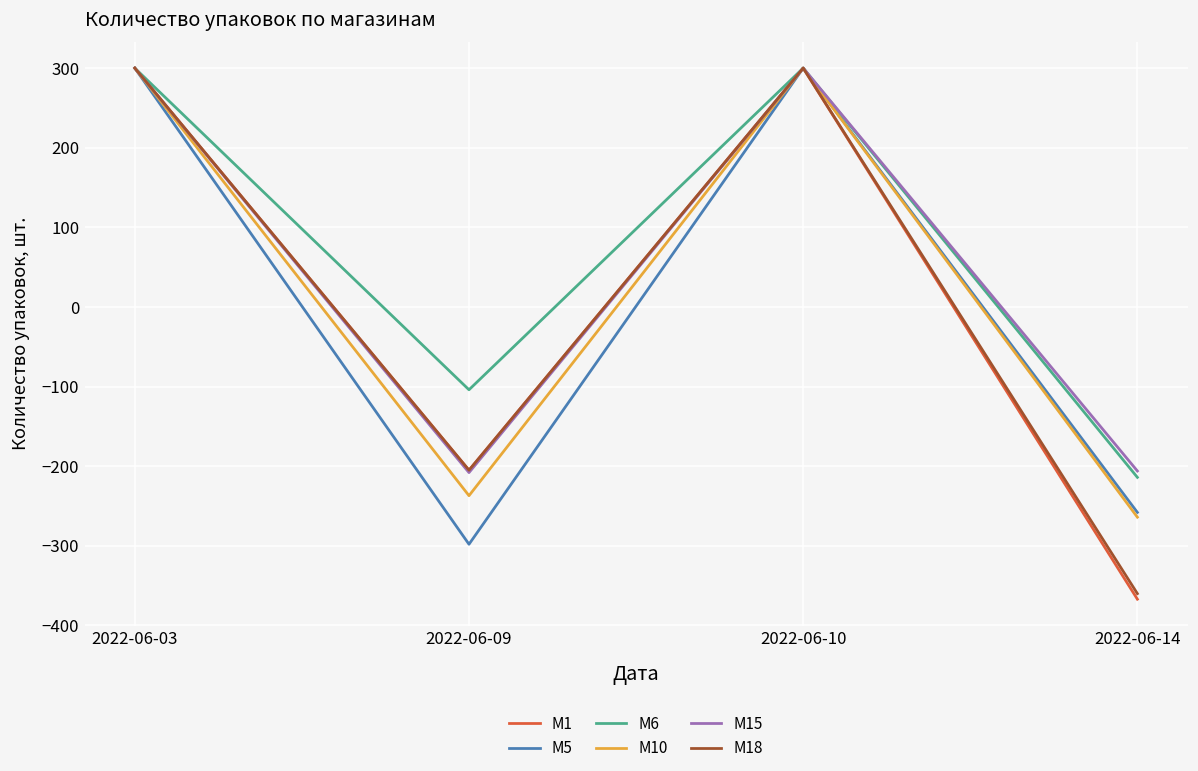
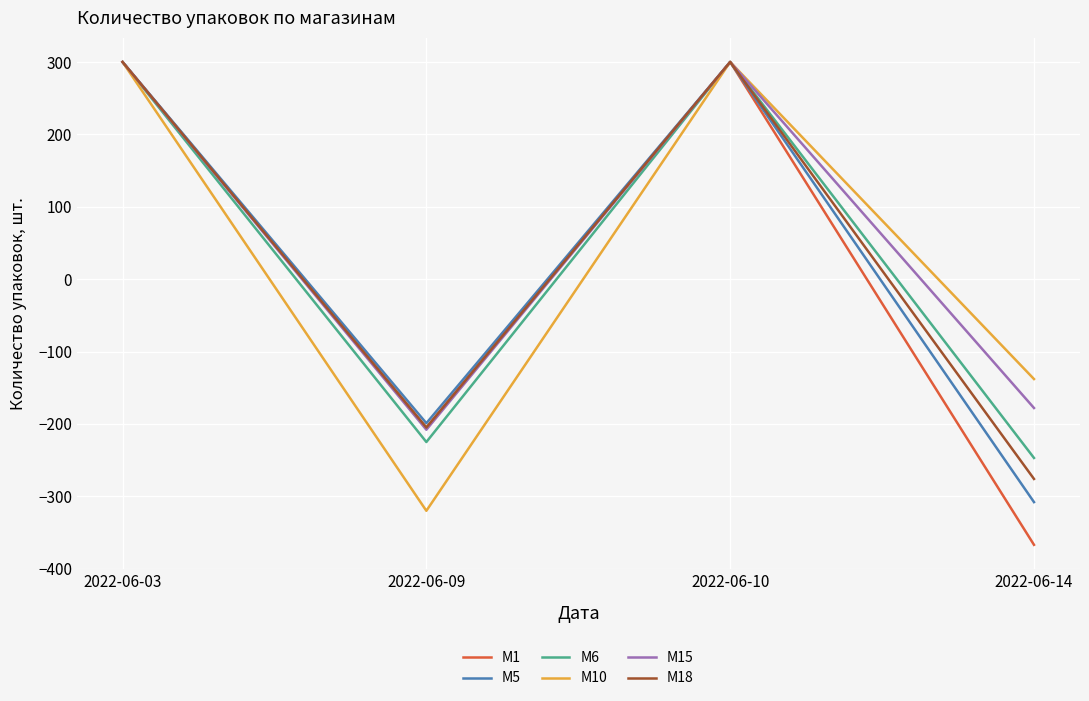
  {
    "M1": {
      "2022-06-14": -370
    },
    "M5": {
-     "2022-06-09": -300,
-     "2022-06-14": -260
+     "2022-06-09": -200,
+     "2022-06-14": -310
    },
    "M6": {
-     "2022-06-09": -100,
-     "2022-06-14": -210
+     "2022-06-09": -230,
+     "2022-06-14": -250
    },
    "M10": {
-     "2022-06-09": -240,
-     "2022-06-14": -260
+     "2022-06-09": -320,
+     "2022-06-14": -140
    },
    "M15": {
-     "2022-06-14": -210
+     "2022-06-14": -180
    },
    "M18": {
-     "2022-06-14": -360
+     "2022-06-14": -280
    }
  }
